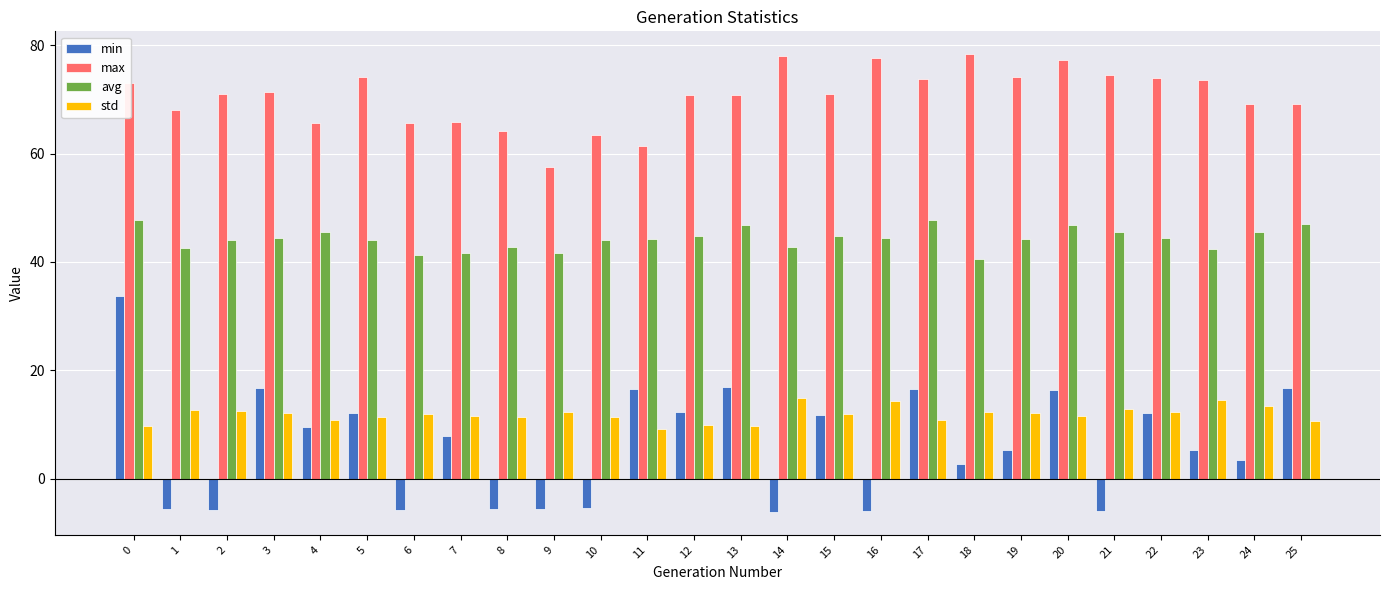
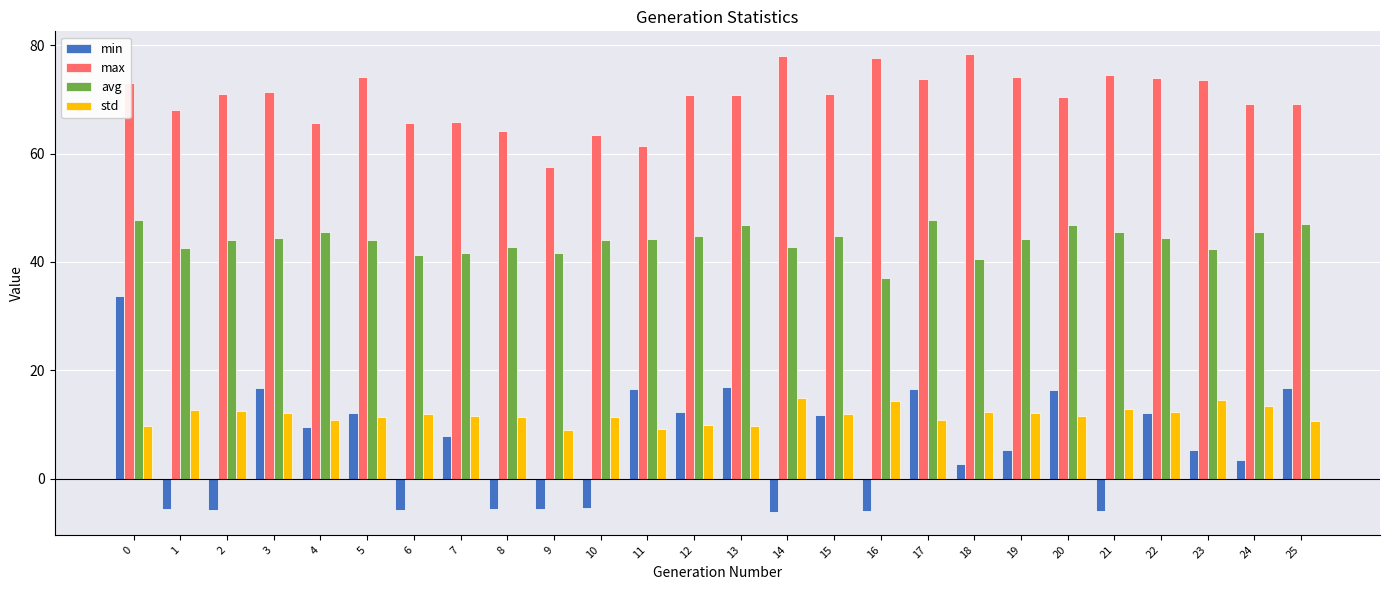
  {
    "min": {
      "0": 34,
      "1": -6,
      "2": -6,
      "3": 17,
      "4": 10,
      "5": 12,
      "6": -6,
      "7": 8,
      "8": -6,
      "9": -6,
      "10": -5,
      "11": 17,
      "12": 12,
      "13": 17,
      "14": -6,
      "15": 12,
      "16": -6,
      "17": 17,
      "18": 3,
      "19": 5,
      "20": 16,
      "21": -6,
      "22": 12,
      "23": 5,
      "24": 3,
      "25": 17
    },
    "max": {
      "1": 68,
      "2": 71,
      "3": 71,
      "4": 66,
      "5": 74,
      "6": 66,
      "7": 66,
      "8": 64,
      "9": 58,
      "10": 63,
      "11": 61,
      "12": 71,
      "13": 71,
      "14": 78,
      "15": 71,
      "16": 78,
      "17": 74,
      "18": 78,
      "19": 74,
-     "20": 77,
+     "20": 70,
      "21": 74,
      "22": 74,
      "23": 74,
      "24": 69,
      "25": 69
    },
    "avg": {
      "0": 48,
      "1": 43,
      "2": 44,
      "3": 44,
      "4": 46,
      "5": 44,
      "6": 41,
      "7": 42,
      "8": 43,
      "9": 42,
      "10": 44,
      "11": 44,
      "12": 45,
      "13": 47,
      "14": 43,
      "15": 45,
-     "16": 44,
+     "16": 37,
      "17": 48,
      "18": 40,
      "19": 44,
      "20": 47,
      "21": 45,
      "22": 44,
      "23": 42,
      "24": 46,
      "25": 47
    },
    "std": {
      "0": 10,
      "1": 13,
      "2": 13,
      "3": 12,
      "4": 11,
      "5": 11,
      "6": 12,
      "7": 12,
      "8": 11,
-     "9": 12,
+     "9": 9,
      "10": 11,
      "11": 9,
      "12": 10,
      "13": 10,
      "14": 15,
      "15": 12,
      "16": 14,
      "17": 11,
      "18": 12,
      "19": 12,
      "20": 12,
      "21": 13,
      "22": 12,
      "23": 14,
      "24": 13,
      "25": 11
    }
  }
